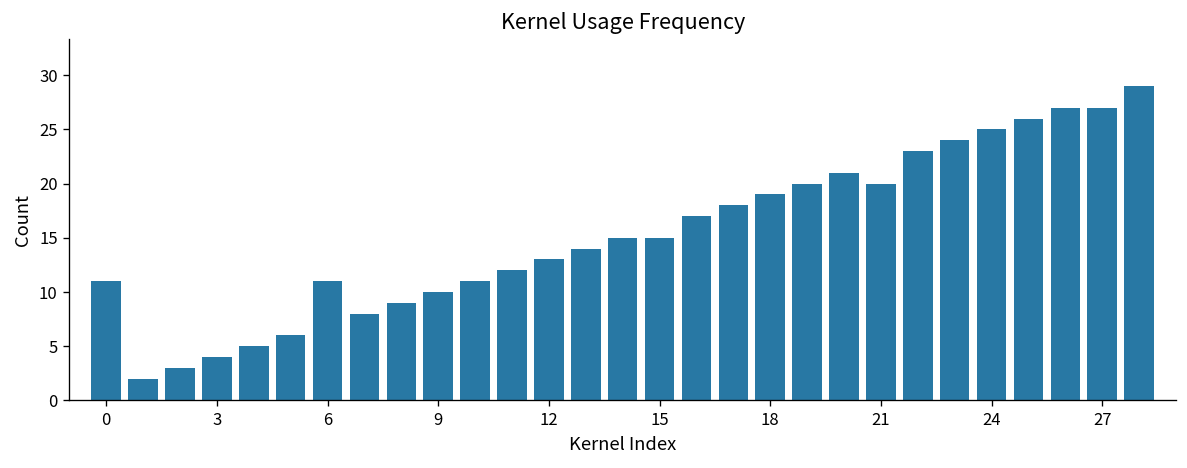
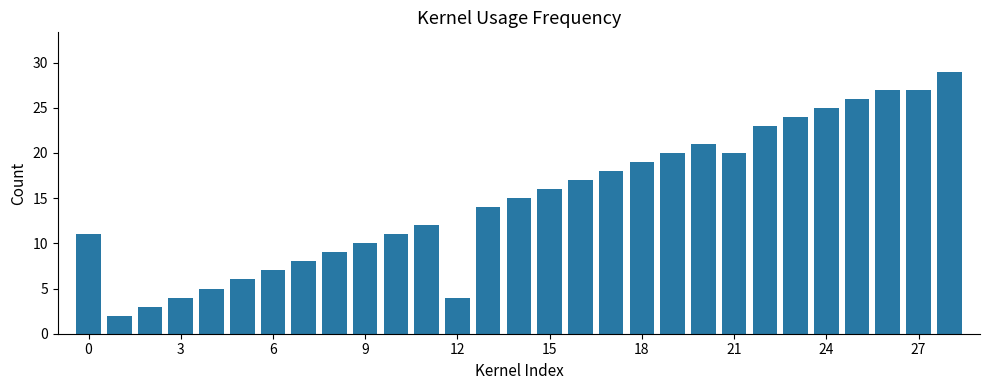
  {
    "0": 11,
    "3": 4,
-   "6": 11,
+   "6": 7,
    "9": 10,
-   "12": 13,
-   "15": 15,
+   "12": 4,
+   "15": 16,
    "18": 19,
    "21": 20,
    "24": 25,
    "27": 27
  }
